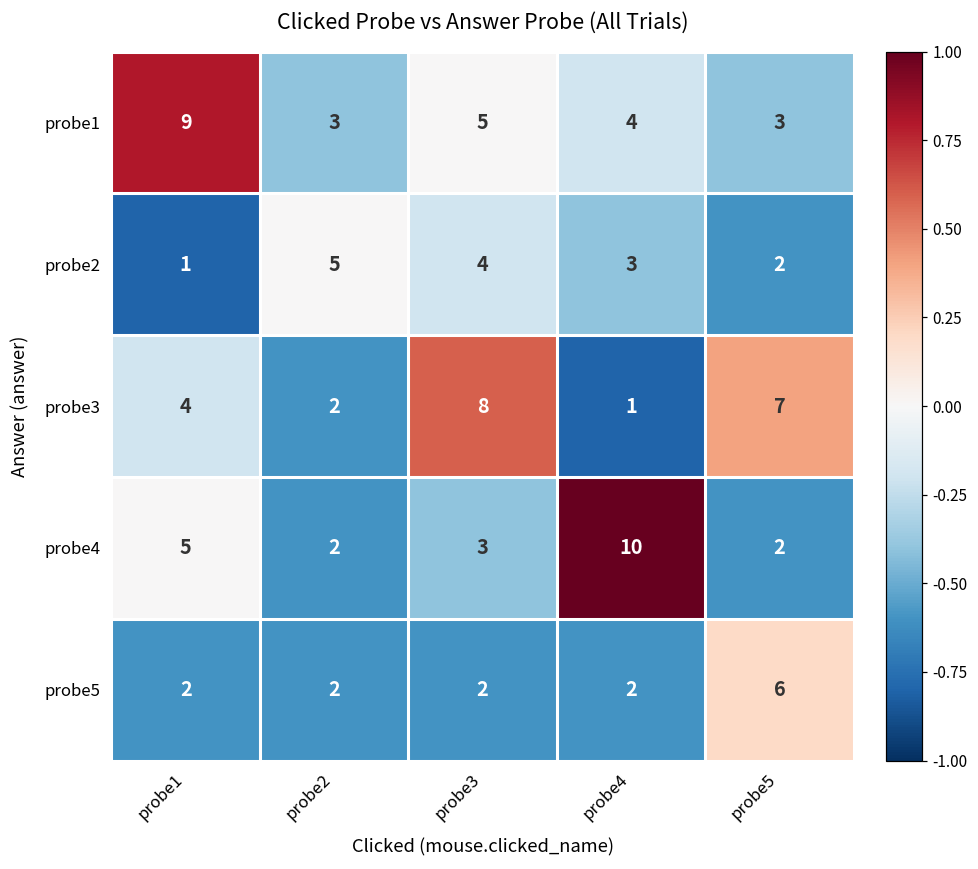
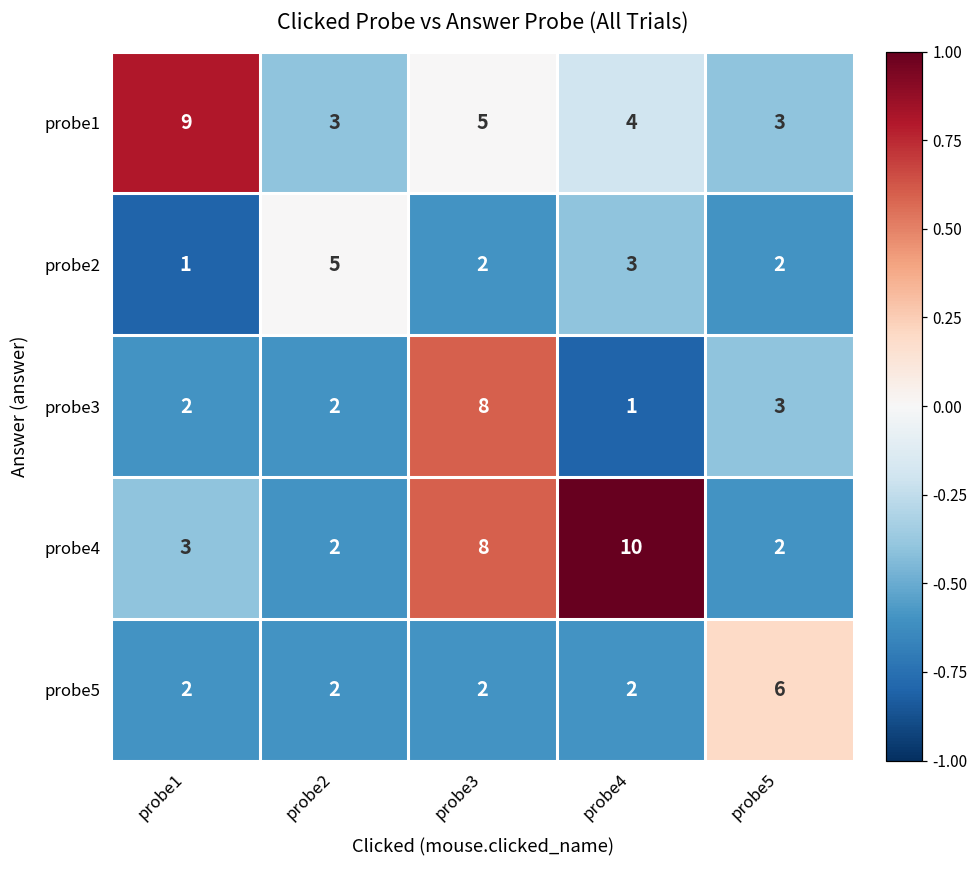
  {
    "probe1": {
      "probe1": 9,
      "probe2": 3,
      "probe3": 5,
      "probe4": 4,
      "probe5": 3
    },
    "probe2": {
      "probe1": 1,
      "probe2": 5,
-     "probe3": 4,
+     "probe3": 2,
      "probe4": 3,
      "probe5": 2
    },
    "probe3": {
-     "probe1": 4,
+     "probe1": 2,
      "probe2": 2,
      "probe3": 8,
      "probe4": 1,
-     "probe5": 7
+     "probe5": 3
    },
    "probe4": {
-     "probe1": 5,
+     "probe1": 3,
      "probe2": 2,
-     "probe3": 3,
+     "probe3": 8,
      "probe4": 10,
      "probe5": 2
    },
    "probe5": {
      "probe1": 2,
      "probe2": 2,
      "probe3": 2,
      "probe4": 2,
      "probe5": 6
    }
  }
